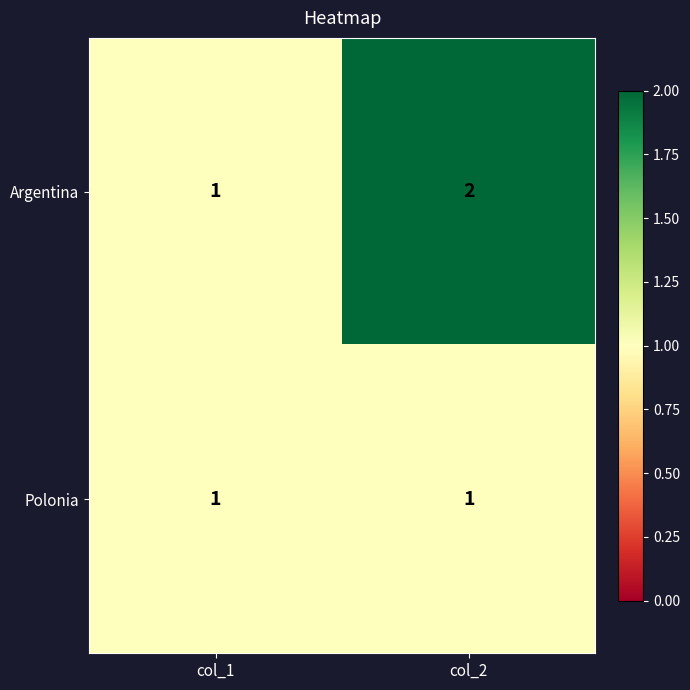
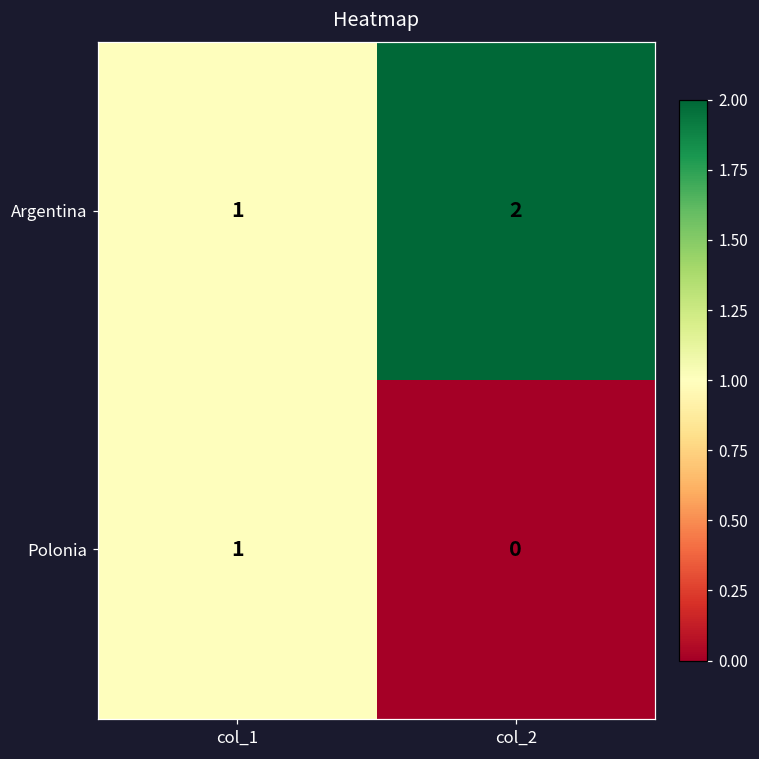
  {
    "Argentina": {
      "col_1": 1,
      "col_2": 2
    },
    "Polonia": {
      "col_1": 1,
-     "col_2": 1
+     "col_2": 0
    }
  }
